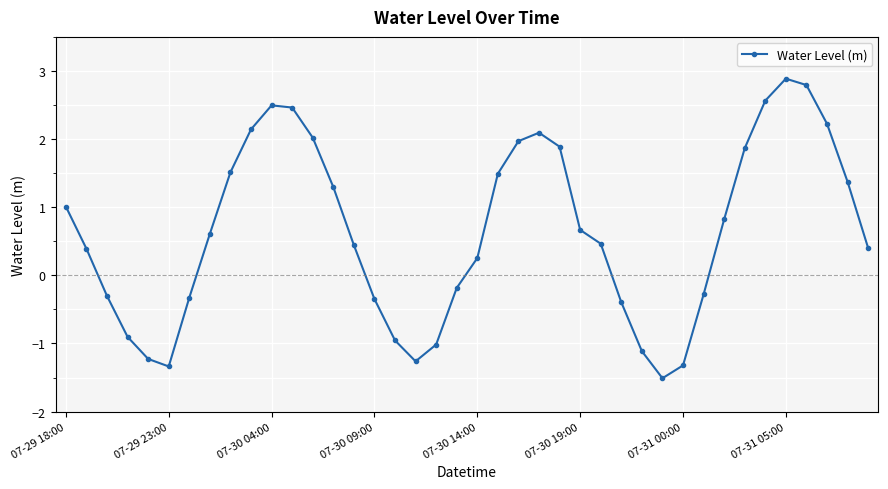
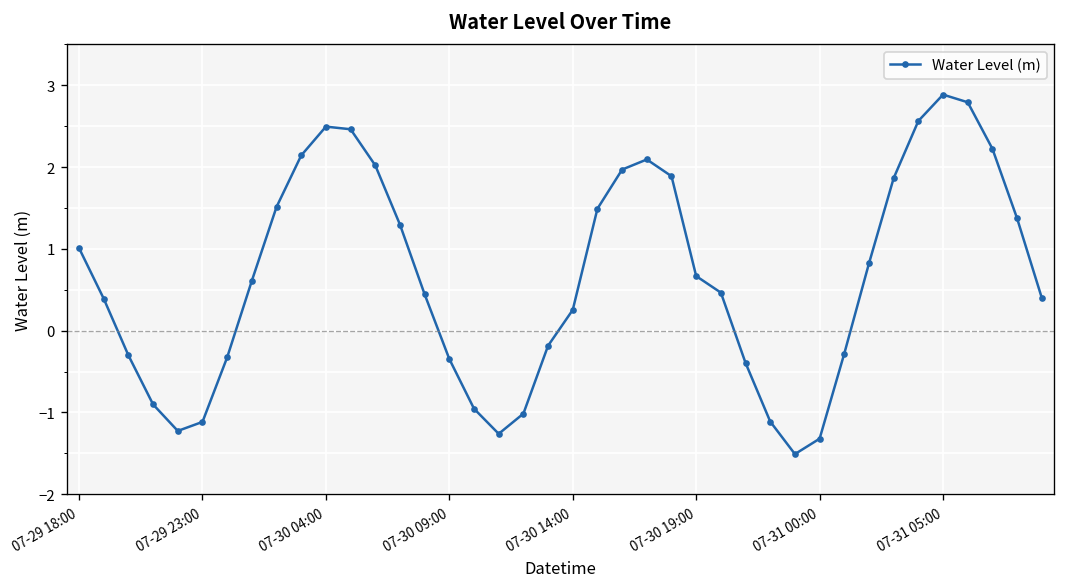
  {
    "07-29 18:00": 1.0,
-   "07-29 23:00": -1.3,
+   "07-29 23:00": -1.1,
    "07-30 04:00": 2.5,
    "07-30 09:00": -0.3,
    "07-30 14:00": 0.3,
    "07-30 19:00": 0.7,
    "07-31 00:00": -1.3,
    "07-31 05:00": 2.9
  }
